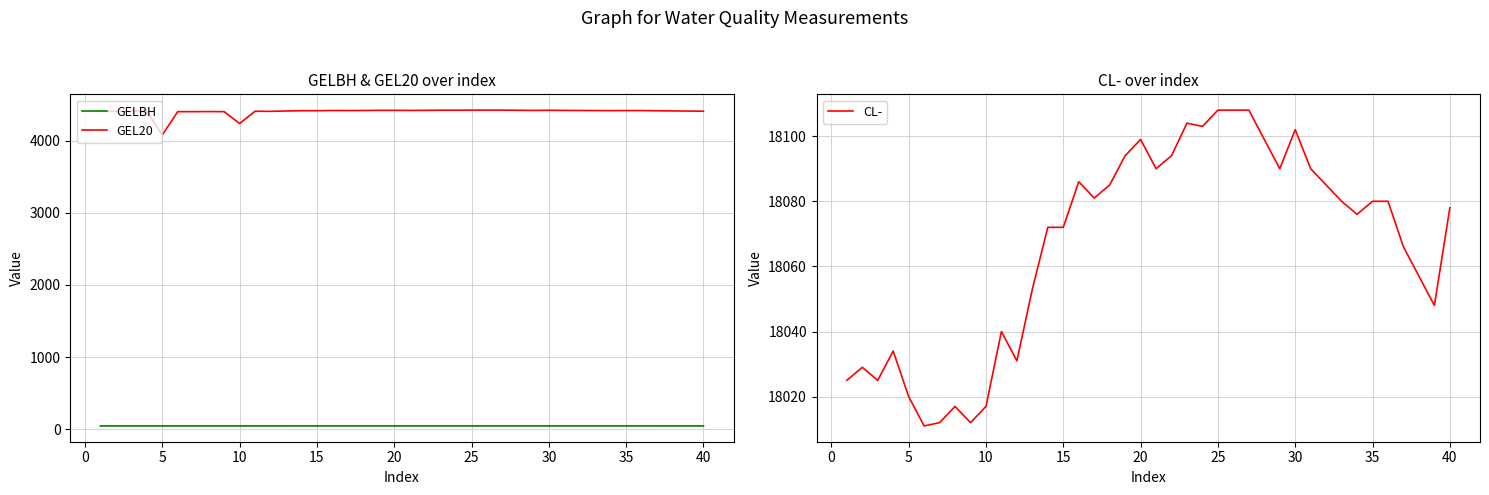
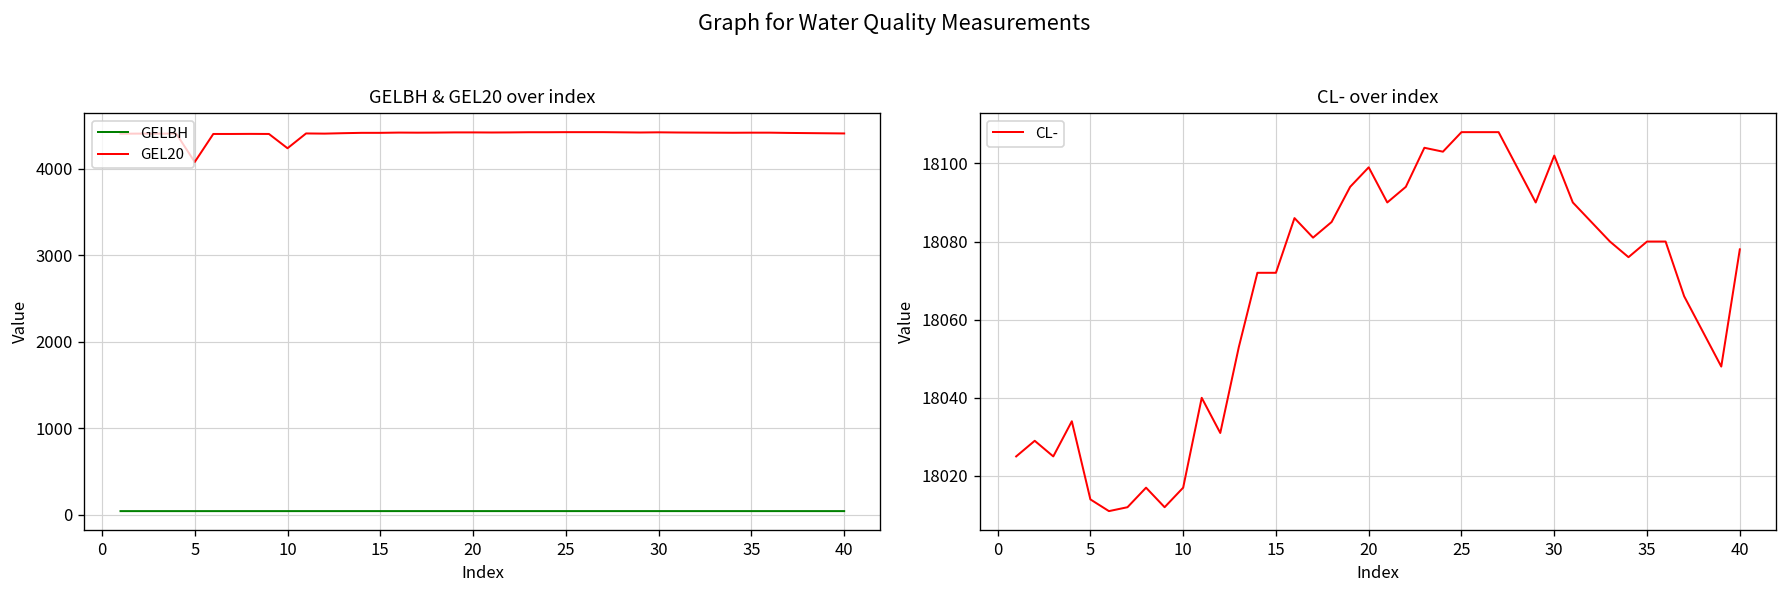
  {
    "GELBH & GEL20 over index": {
      "GELBH": {
        "5": 0,
        "10": 0,
        "15": 0,
        "20": 0,
        "25": 0,
        "30": 0,
        "35": 0,
        "40": 0
      },
      "GEL20": {
        "5": 4100,
        "10": 4200,
        "15": 4400,
        "20": 4400,
        "25": 4400,
        "30": 4400,
        "35": 4400,
        "40": 4400
      }
    },
    "CL- over index": {
-     "5": 18020,
+     "5": 18014,
      "10": 18017,
      "15": 18072,
      "20": 18099,
      "25": 18108,
      "30": 18102,
      "35": 18080,
      "40": 18078
    }
  }
